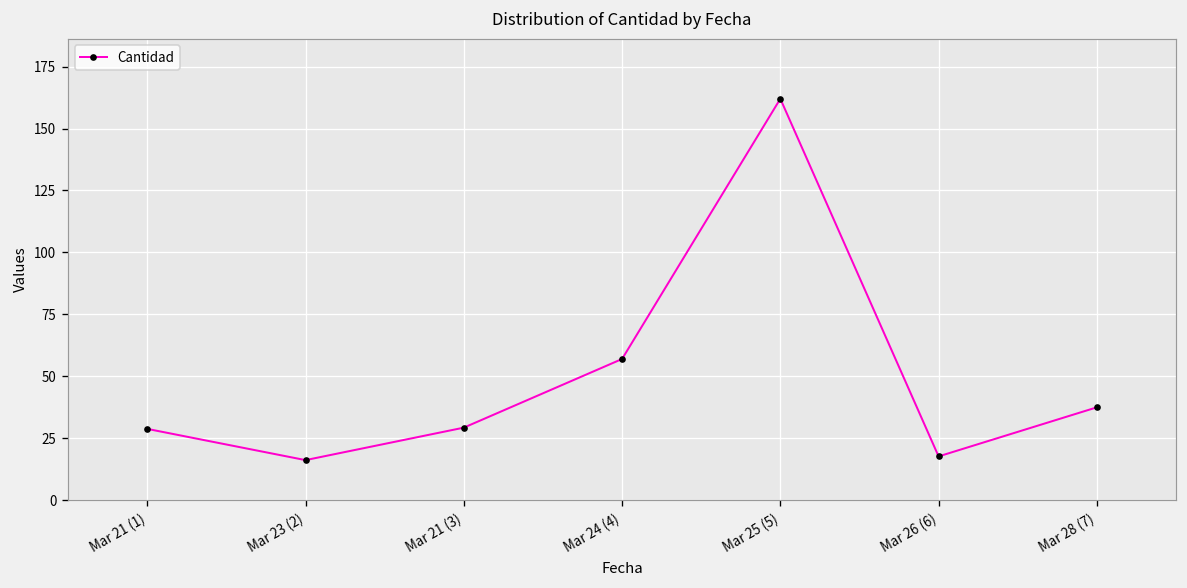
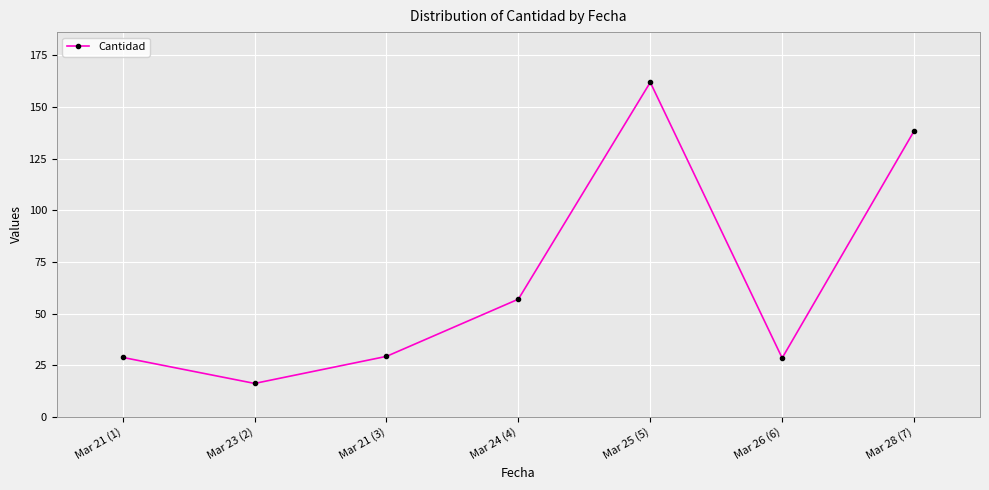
  {
    "Mar 21 (1)": 29,
    "Mar 23 (2)": 16,
    "Mar 21 (3)": 29,
    "Mar 24 (4)": 57,
    "Mar 25 (5)": 162,
-   "Mar 26 (6)": 18,
-   "Mar 28 (7)": 38
+   "Mar 26 (6)": 29,
+   "Mar 28 (7)": 138
  }
